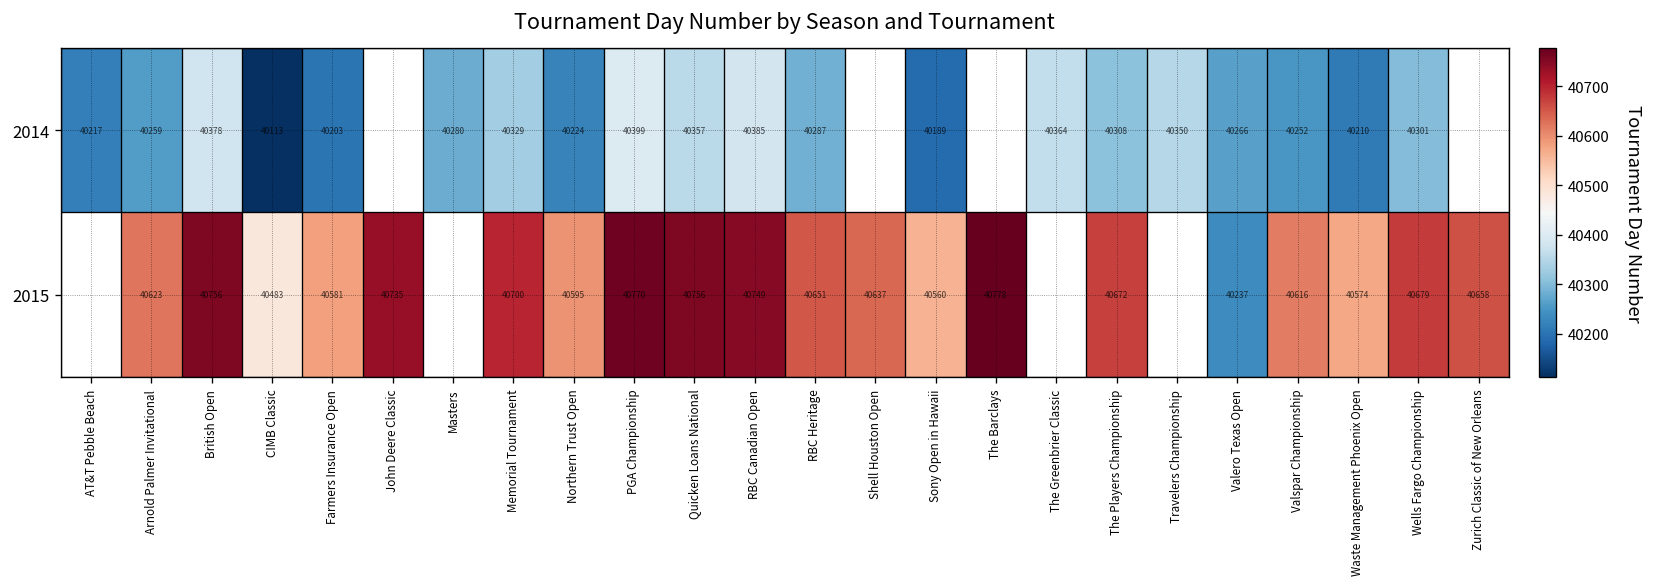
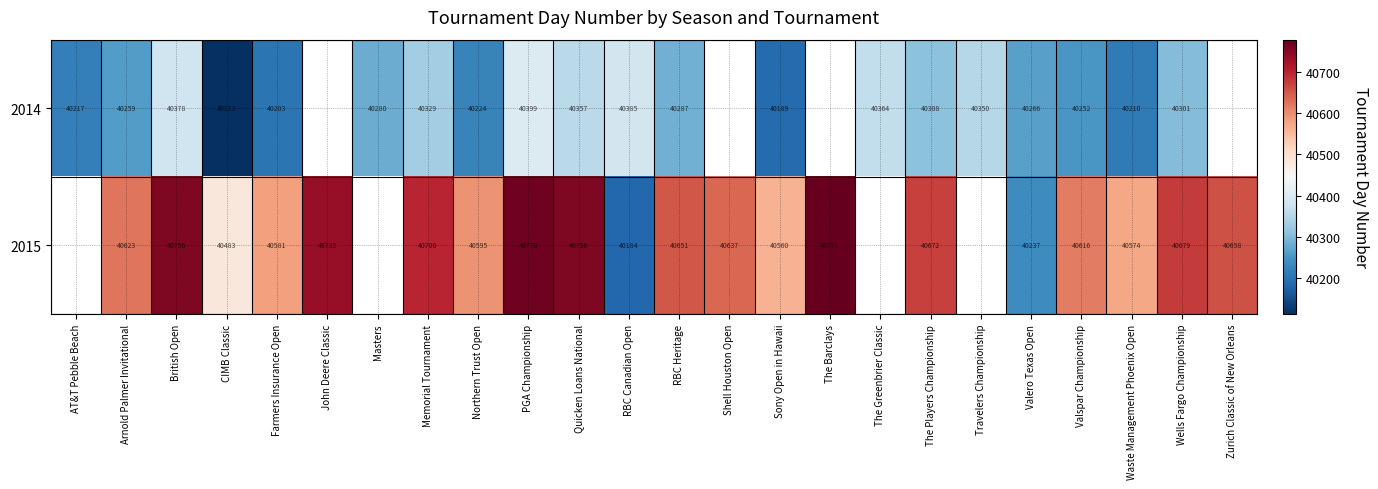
  {
    "2014": {
      "AT&T Pebble Beach": 40217,
      "Arnold Palmer Invitational": 40259,
      "British Open": 40378,
      "CIMB Classic": 40113,
      "Farmers Insurance Open": 40203,
      "Masters": 40280,
      "Memorial Tournament": 40329,
      "Northern Trust Open": 40224,
      "PGA Championship": 40399,
      "Quicken Loans National": 40357,
      "RBC Canadian Open": 40385,
      "RBC Heritage": 40287,
      "Sony Open in Hawaii": 40189,
      "The Greenbrier Classic": 40364,
      "The Players Championship": 40308,
      "Travelers Championship": 40350,
      "Valero Texas Open": 40266,
      "Valspar Championship": 40252,
      "Waste Management Phoenix Open": 40210,
      "Wells Fargo Championship": 40301
    },
    "2015": {
      "Arnold Palmer Invitational": 40623,
      "British Open": 40756,
      "CIMB Classic": 40483,
      "Farmers Insurance Open": 40581,
      "John Deere Classic": 40735,
      "Memorial Tournament": 40700,
      "Northern Trust Open": 40595,
      "PGA Championship": 40770,
      "Quicken Loans National": 40756,
-     "RBC Canadian Open": 40749,
+     "RBC Canadian Open": 40184,
      "RBC Heritage": 40651,
      "Shell Houston Open": 40637,
      "Sony Open in Hawaii": 40560,
      "The Barclays": 40778,
      "The Players Championship": 40672,
      "Valero Texas Open": 40237,
      "Valspar Championship": 40616,
      "Waste Management Phoenix Open": 40574,
      "Wells Fargo Championship": 40679,
      "Zurich Classic of New Orleans": 40658
    }
  }
